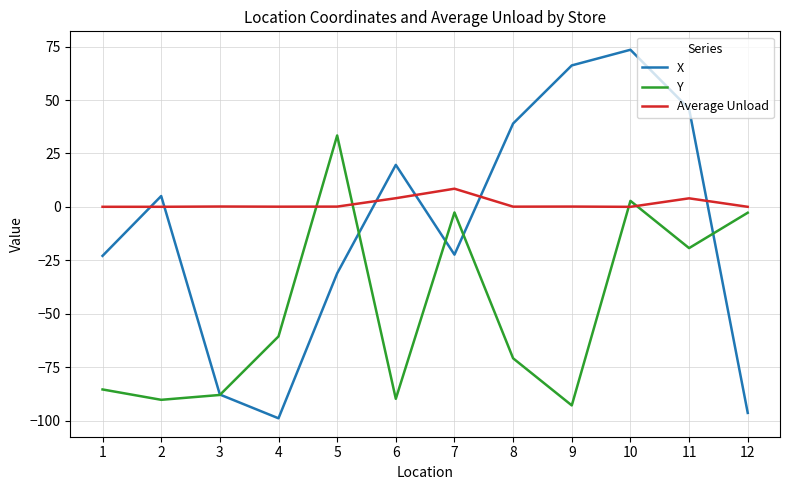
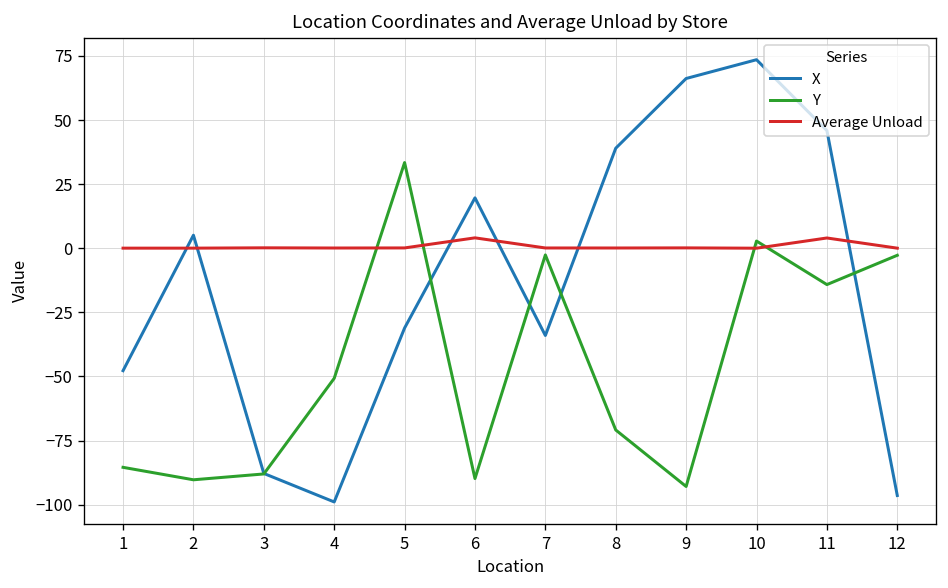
  {
    "X": {
-     "1": -23,
+     "1": -48,
      "2": 5,
      "4": -99,
      "5": -31,
      "6": 20,
-     "7": -22,
+     "7": -34,
      "8": 39,
      "9": 66,
      "10": 74,
      "12": -96
    },
    "Y": {
      "1": -85,
      "2": -90,
-     "4": -61,
+     "4": -51,
      "5": 33,
      "6": -90,
      "7": -3,
      "8": -71,
      "9": -93,
      "10": 3,
-     "11": -19,
+     "11": -14,
      "12": -3
    },
    "Average Unload": {
      "1": 0,
      "2": 0,
      "3": 0,
      "4": 0,
      "5": 0,
      "6": 4,
-     "7": 9,
+     "7": 0,
      "8": 0,
      "9": 0,
      "10": 0,
      "11": 4,
      "12": 0
    }
  }
